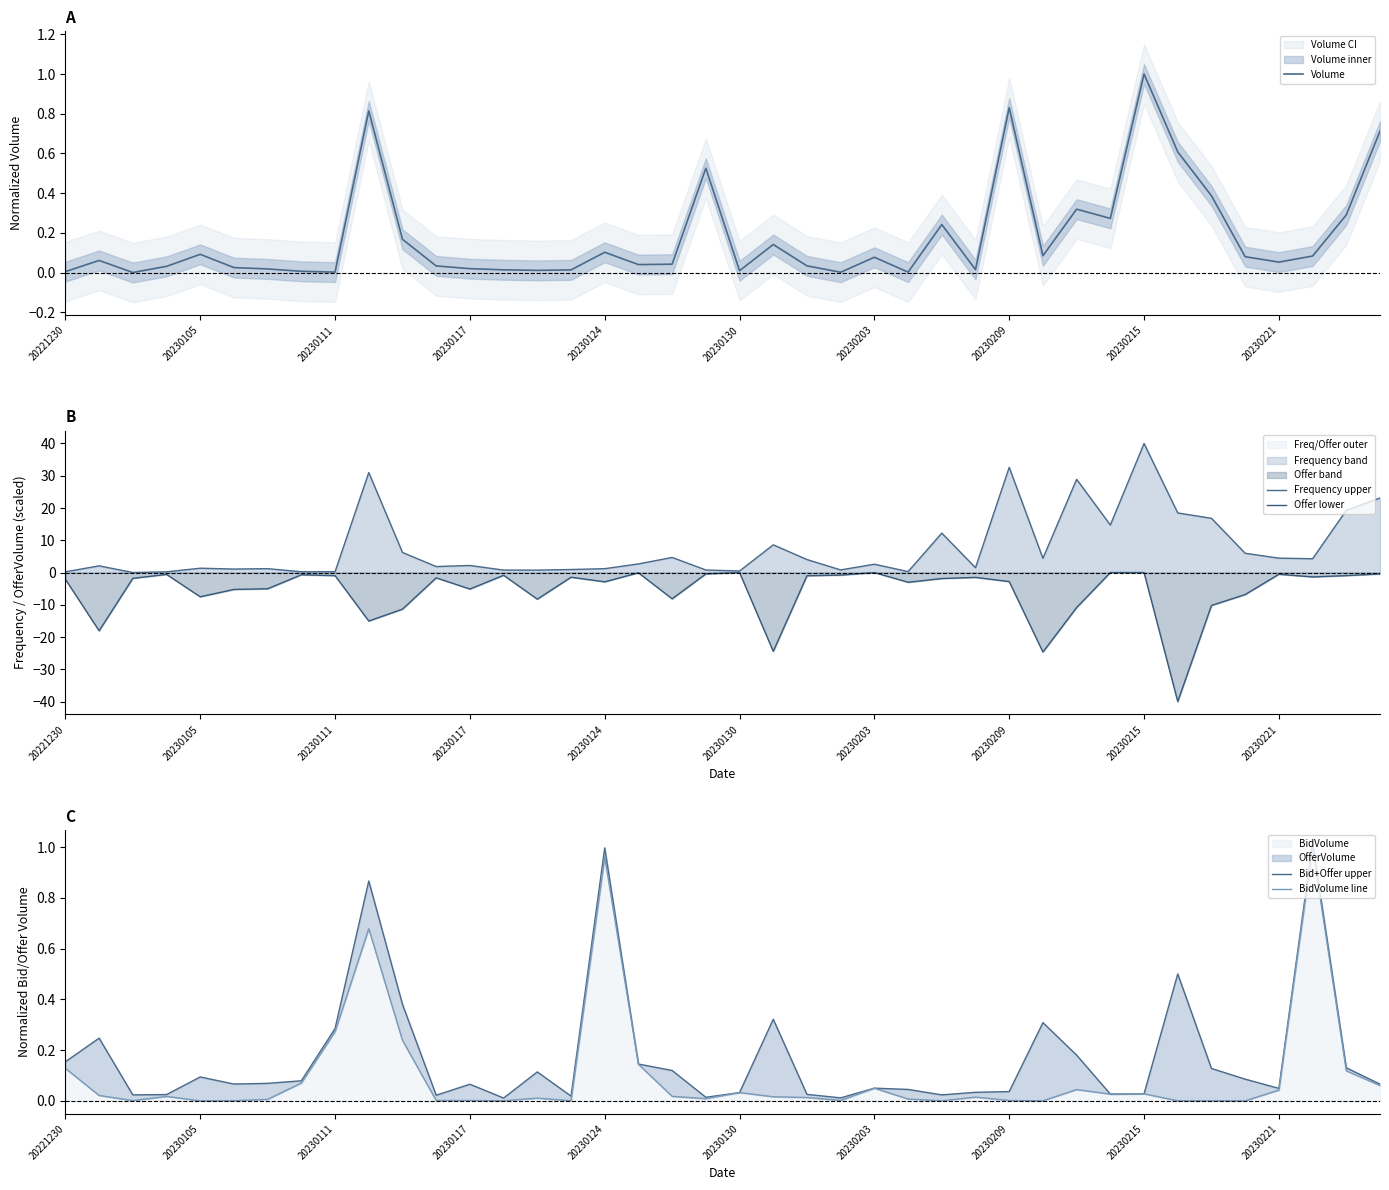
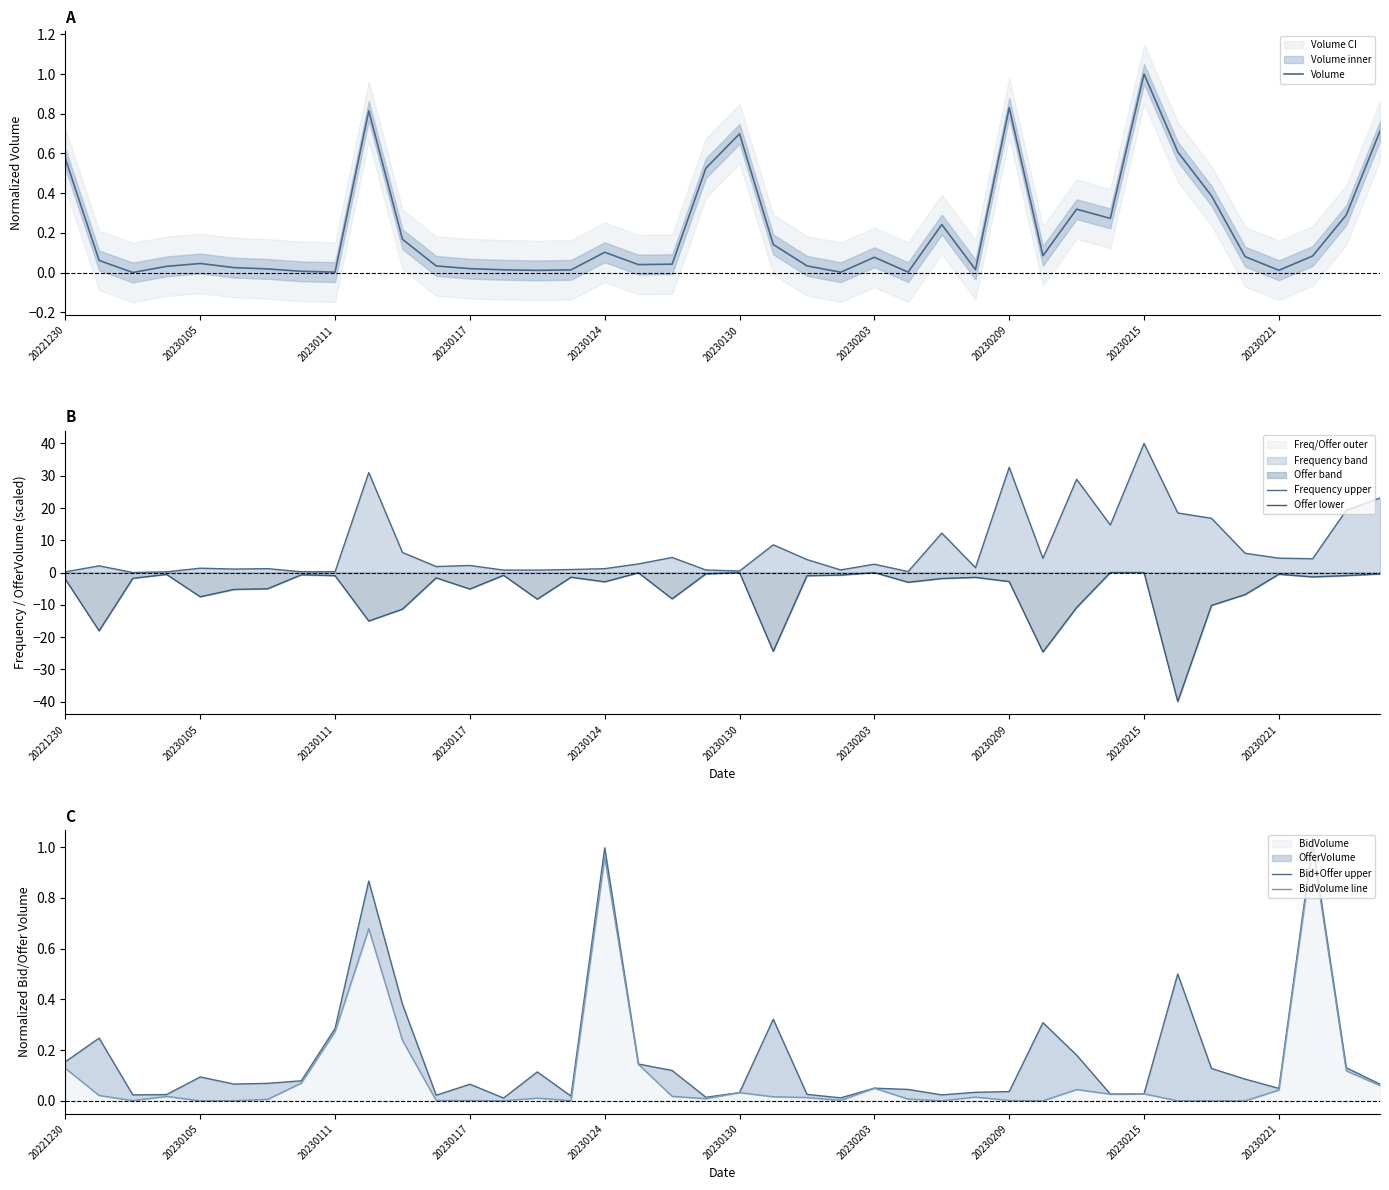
  {
    "A": {
      "Volume": {
-       "20221230": 0.00,
-       "20230105": 0.09,
+       "20221230": 0.57,
+       "20230105": 0.05,
        "20230111": 0.00,
        "20230117": 0.02,
        "20230124": 0.10,
-       "20230130": 0.01,
+       "20230130": 0.70,
        "20230203": 0.08,
        "20230209": 0.83,
        "20230215": 1.00,
-       "20230221": 0.05
+       "20230221": 0.01
      }
    },
    "C": {
      "BidVolume": {
        "20221230": 0.13,
        "20230105": 0.00,
        "20230111": 0.27,
        "20230117": 0.00,
        "20230124": 0.96,
        "20230209": 0.00
      },
      "OfferVolume": {
        "20230105": 0.09,
        "20230209": 0.04
      }
    }
  }
